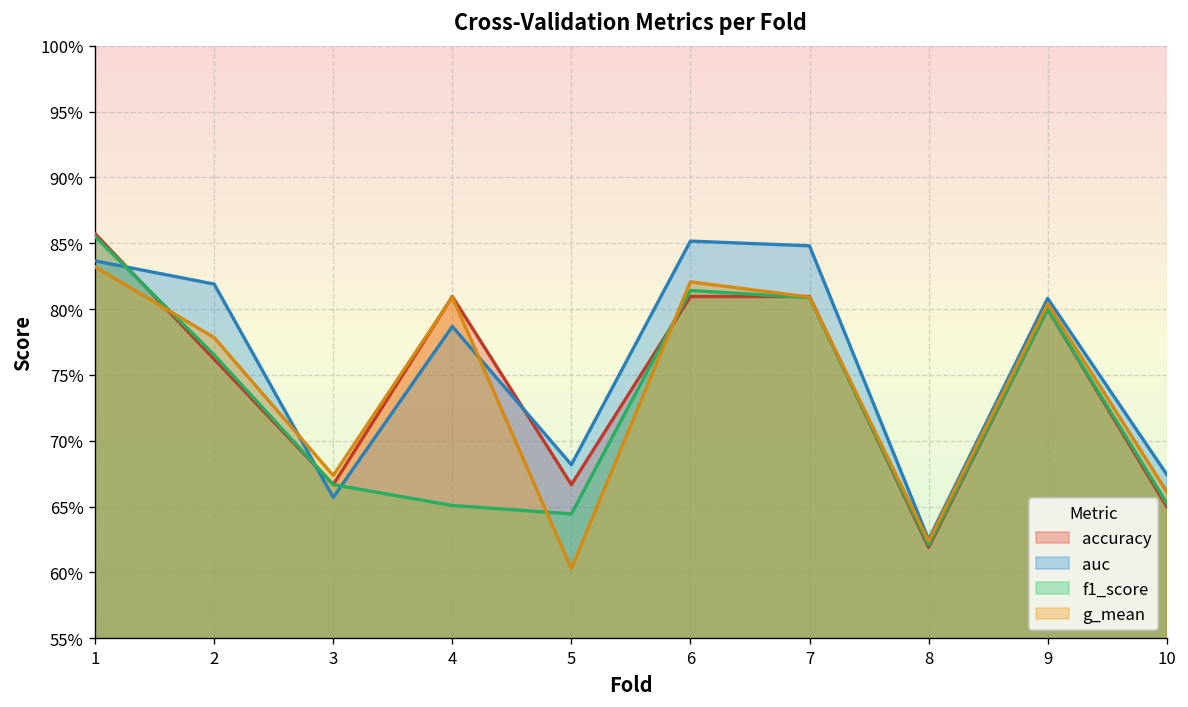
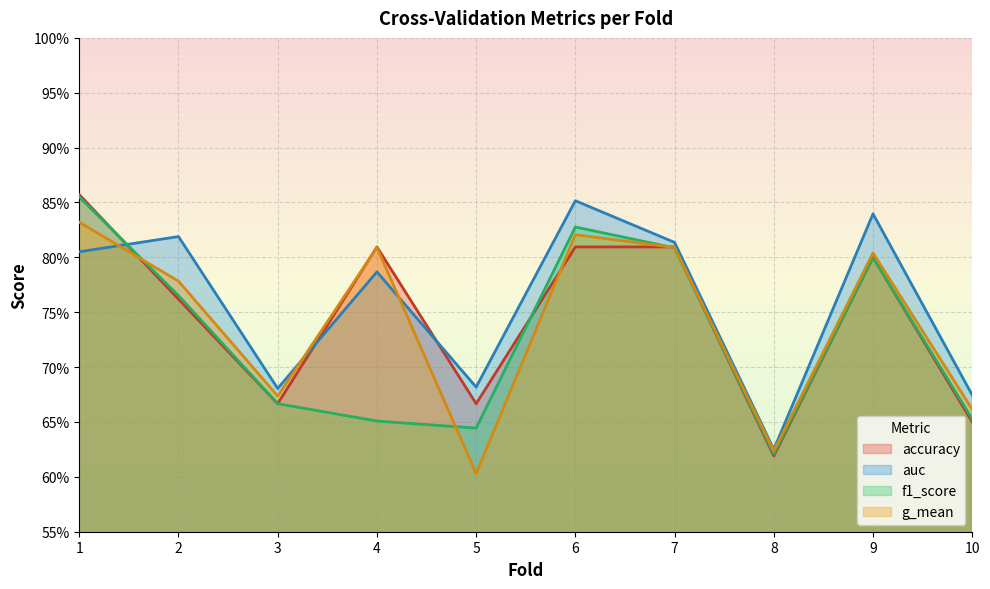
  {
    "auc": {
-     "1": "83.7%",
+     "1": "80.5%",
      "2": "81.9%",
-     "3": "65.7%",
+     "3": "68.1%",
      "4": "78.7%",
      "5": "68.2%",
      "6": "85.2%",
-     "7": "84.8%",
-     "9": "80.8%",
+     "7": "81.4%",
+     "9": "84.0%",
      "10": "67.4%"
    },
    "f1_score": {
      "2": "76.5%",
      "4": "65.1%",
      "5": "64.4%",
-     "6": "81.4%",
+     "6": "82.8%",
      "10": "65.3%"
    }
  }
